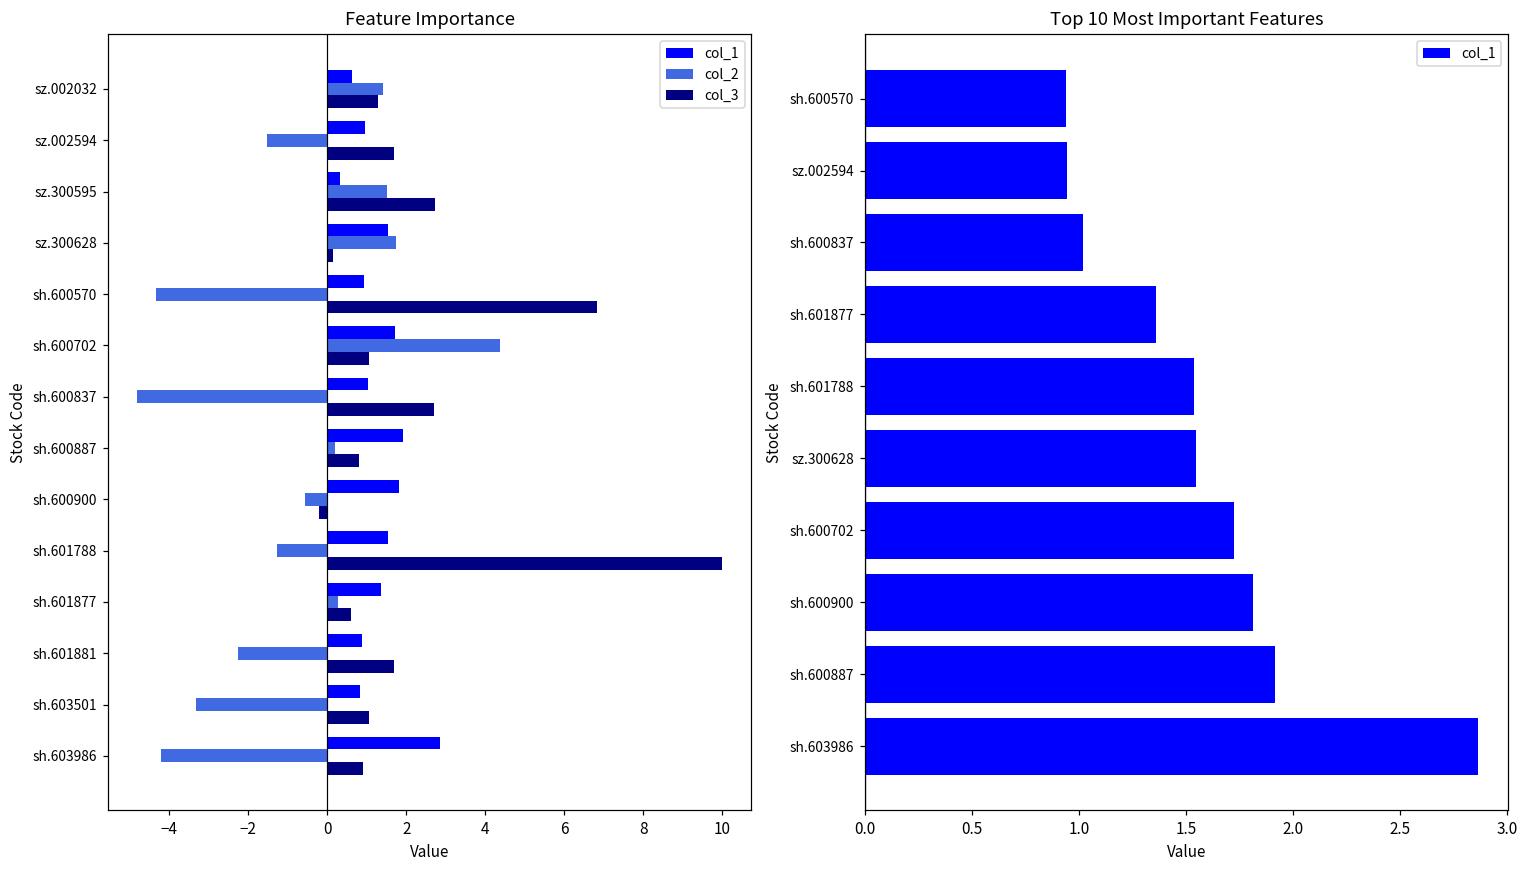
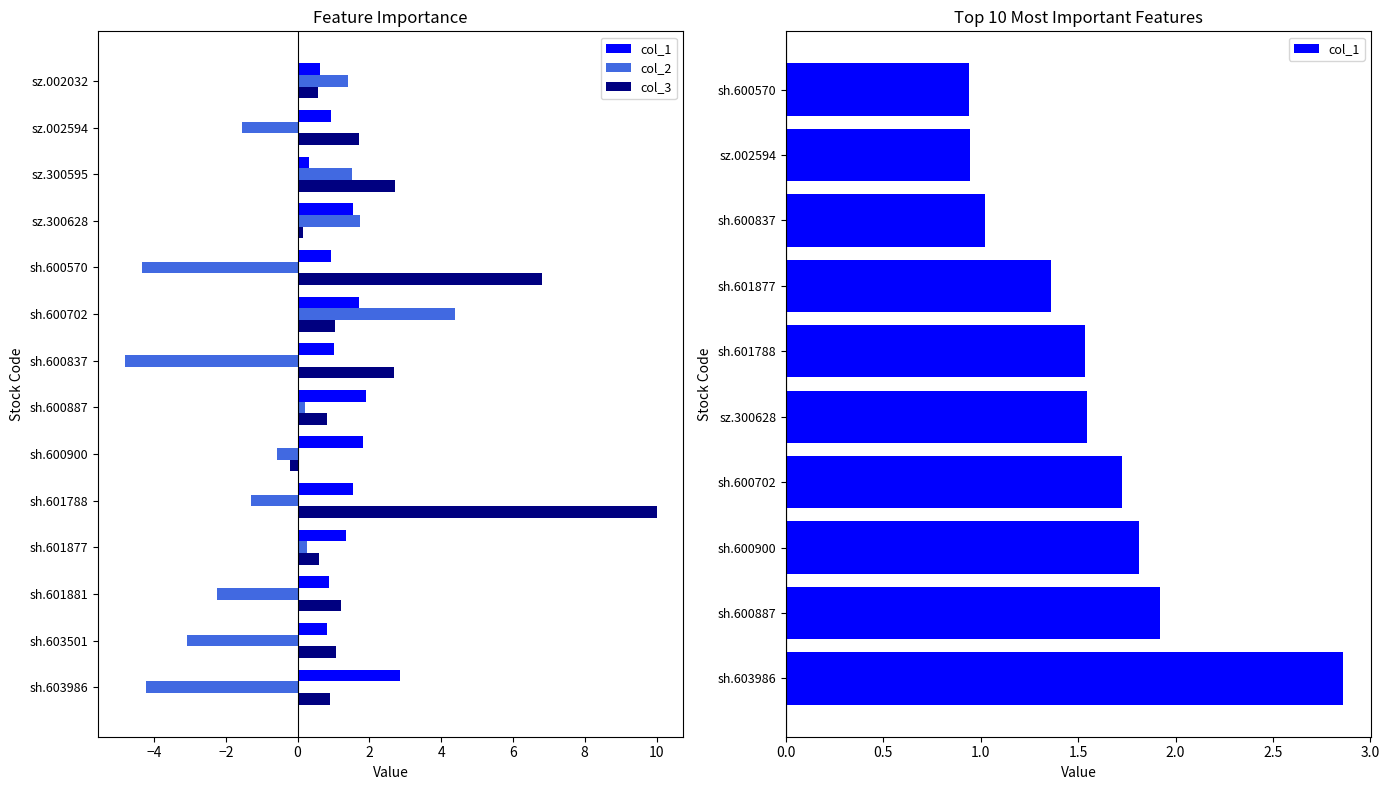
  {
    "Feature Importance": {
      "col_1": {
        "sz.002032": 0.6,
        "sz.002594": 0.9,
        "sz.300595": 0.3,
        "sz.300628": 1.5,
        "sh.600570": 0.9,
        "sh.600702": 1.7,
        "sh.600837": 1.0,
        "sh.600887": 1.9,
        "sh.600900": 1.8,
        "sh.601788": 1.5,
        "sh.601877": 1.4,
        "sh.601881": 0.9,
        "sh.603501": 0.8,
        "sh.603986": 2.9
      },
      "col_2": {
        "sz.002032": 1.4,
        "sz.002594": -1.5,
        "sz.300595": 1.5,
        "sz.300628": 1.7,
        "sh.600570": -4.3,
        "sh.600702": 4.4,
        "sh.600837": -4.8,
        "sh.600887": 0.2,
        "sh.600900": -0.6,
        "sh.601788": -1.3,
        "sh.601877": 0.3,
        "sh.601881": -2.3,
-       "sh.603501": -3.3,
+       "sh.603501": -3.1,
        "sh.603986": -4.2
      },
      "col_3": {
-       "sz.002032": 1.3,
+       "sz.002032": 0.6,
        "sz.002594": 1.7,
        "sz.300595": 2.7,
        "sz.300628": 0.1,
        "sh.600570": 6.8,
        "sh.600702": 1.1,
        "sh.600837": 2.7,
        "sh.600887": 0.8,
        "sh.600900": -0.2,
        "sh.601788": 10.0,
        "sh.601877": 0.6,
-       "sh.601881": 1.7,
+       "sh.601881": 1.2,
        "sh.603501": 1.1,
        "sh.603986": 0.9
      }
    },
    "Top 10 Most Important Features": {
      "sh.600570": 0.94,
      "sz.002594": 0.94,
      "sh.600837": 1.02,
      "sh.601877": 1.36,
      "sh.601788": 1.54,
      "sz.300628": 1.55,
      "sh.600702": 1.72,
      "sh.600900": 1.81,
      "sh.600887": 1.92,
      "sh.603986": 2.86
    }
  }
